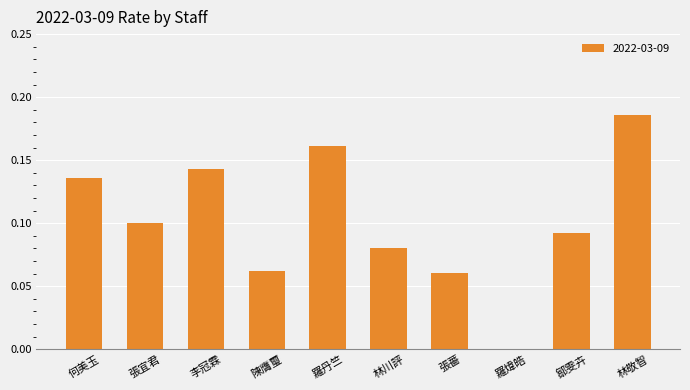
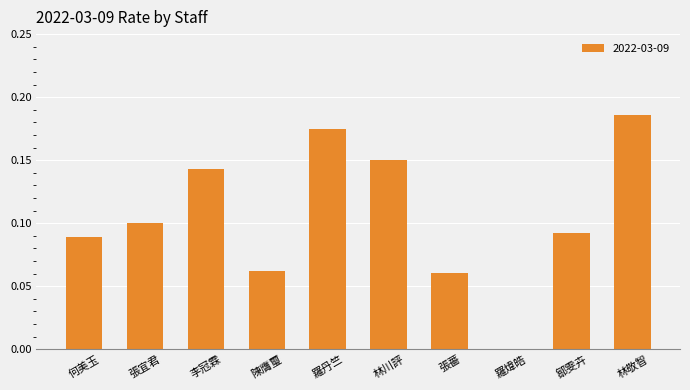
  {
-   "何美玉": 0.136,
+   "何美玉": 0.089,
    "張宜君": 0.100,
    "李冠霖": 0.143,
    "陳膺璽": 0.062,
-   "羅丹竺": 0.162,
-   "林川評": 0.08,
+   "羅丹竺": 0.175,
+   "林川評": 0.15,
    "張薔": 0.061,
    "羅煒皓": 0.000,
    "鄒雯卉": 0.092,
    "林敬智": 0.186
  }
